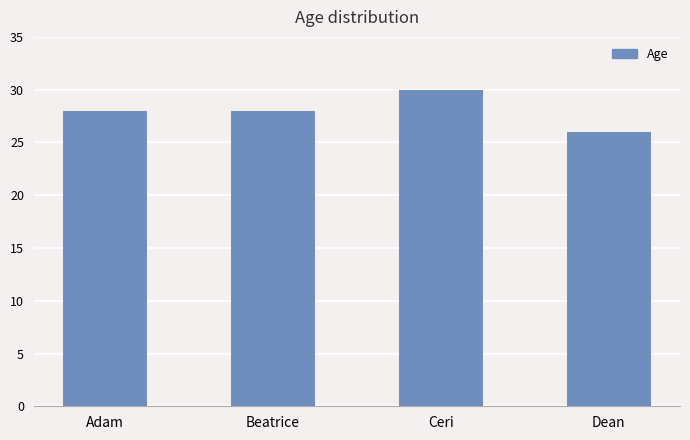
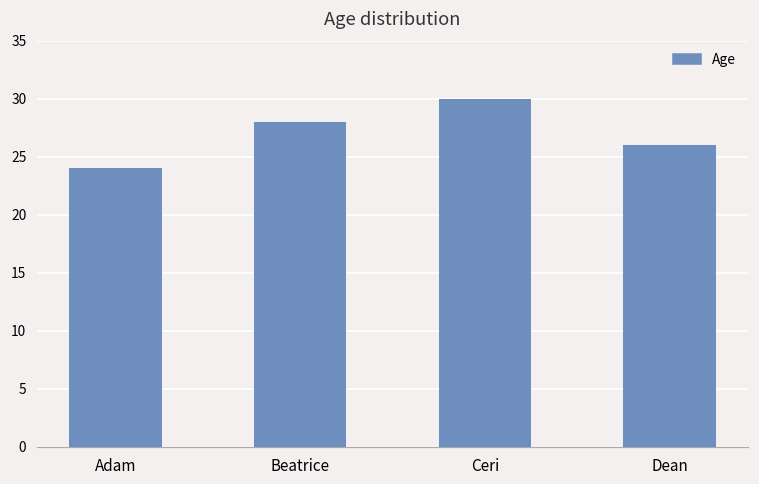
  {
-   "Adam": 28,
+   "Adam": 24,
    "Beatrice": 28,
    "Ceri": 30,
    "Dean": 26
  }
